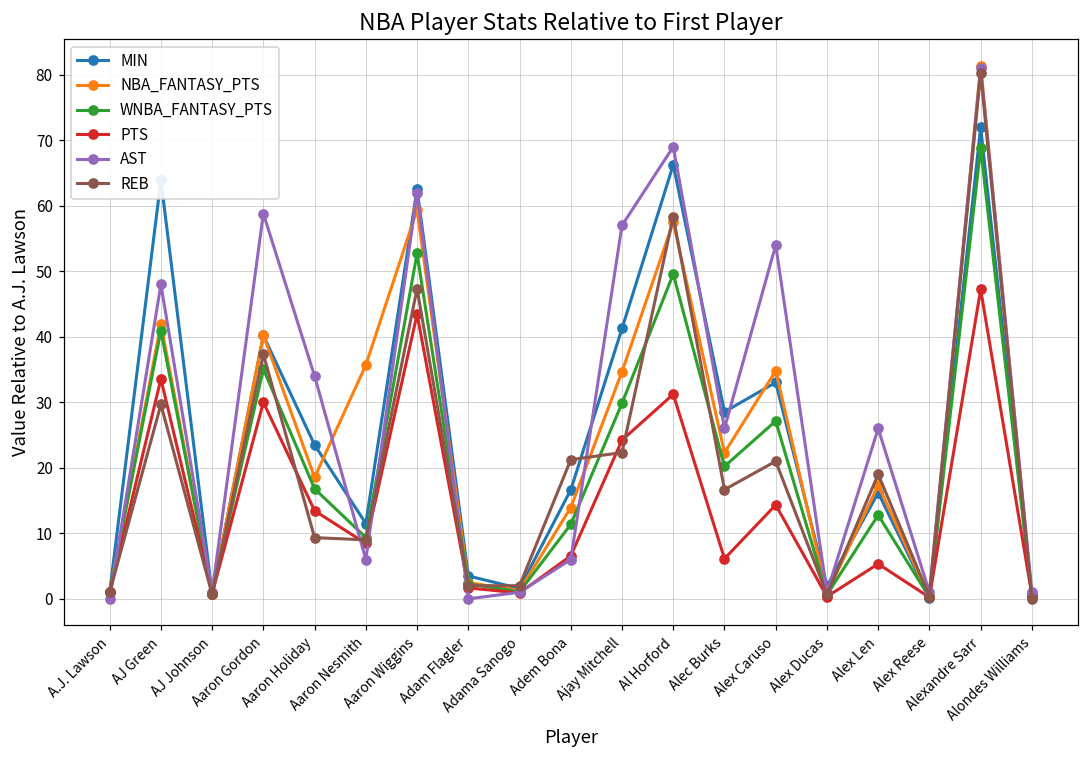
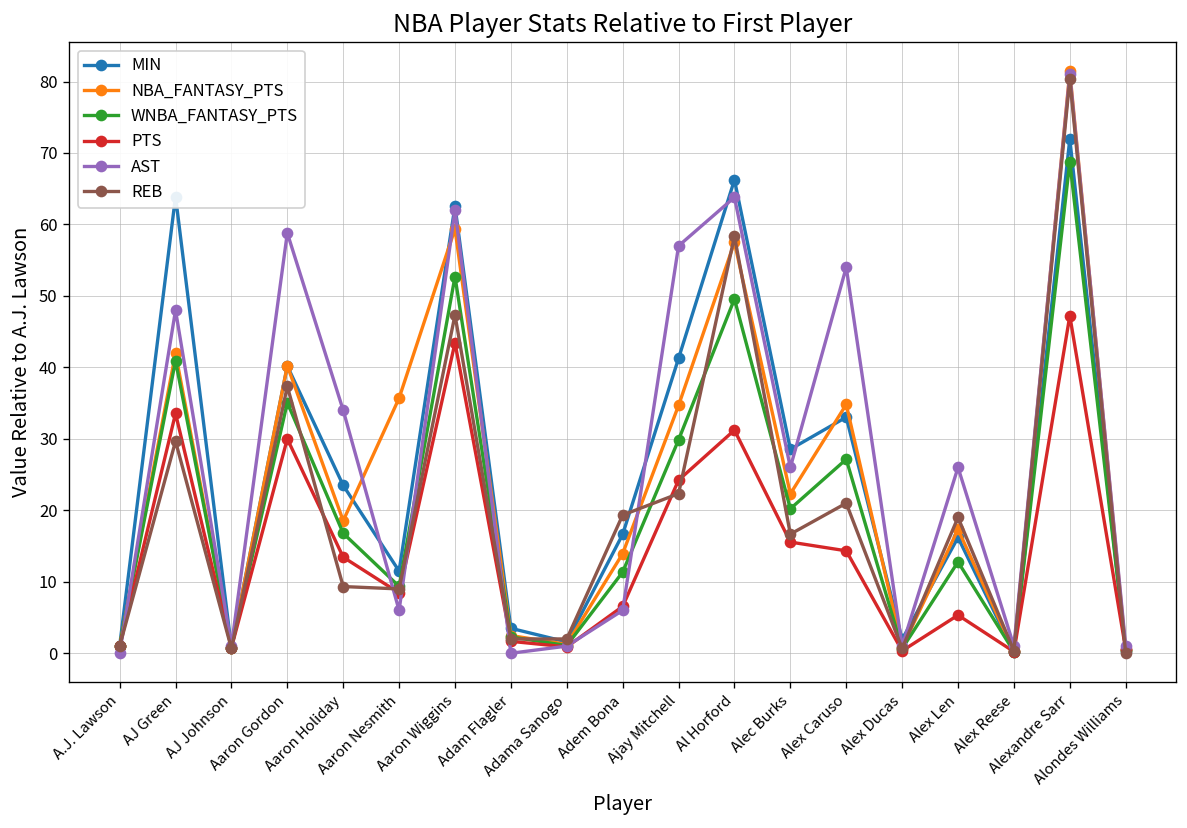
  {
    "MIN": {
      "Aaron Holiday": 23,
      "Aaron Nesmith": 11,
      "Aaron Wiggins": 63,
      "Adam Flagler": 3,
      "Adem Bona": 17,
      "Ajay Mitchell": 41,
      "Al Horford": 66,
      "Alec Burks": 29,
      "Alex Caruso": 33,
      "Alex Ducas": 2,
      "Alex Len": 16,
      "Alexandre Sarr": 72
    },
    "NBA_FANTASY_PTS": {
      "AJ Green": 42,
      "Aaron Holiday": 19,
      "Aaron Nesmith": 36,
      "Aaron Wiggins": 59,
      "Adem Bona": 14,
      "Ajay Mitchell": 35,
      "Al Horford": 58,
      "Alec Burks": 22,
      "Alex Caruso": 35,
      "Alex Len": 17
    },
    "WNBA_FANTASY_PTS": {
      "AJ Green": 41,
      "Aaron Gordon": 35,
      "Aaron Holiday": 17,
      "Aaron Wiggins": 53,
      "Adem Bona": 11,
      "Ajay Mitchell": 30,
      "Al Horford": 50,
      "Alec Burks": 20,
      "Alex Caruso": 27,
      "Alex Len": 13,
      "Alexandre Sarr": 69
    },
    "PTS": {
      "AJ Green": 34,
      "Aaron Gordon": 30,
      "Aaron Holiday": 13,
      "Aaron Nesmith": 8,
      "Aaron Wiggins": 43,
      "Adem Bona": 7,
      "Ajay Mitchell": 24,
      "Al Horford": 31,
-     "Alec Burks": 6,
+     "Alec Burks": 16,
      "Alex Caruso": 14,
      "Alex Len": 5,
      "Alexandre Sarr": 47
    },
    "AST": {
      "A.J. Lawson": 0,
      "AJ Green": 48,
      "Aaron Gordon": 59,
      "Aaron Holiday": 34,
      "Aaron Nesmith": 6,
      "Aaron Wiggins": 62,
      "Adam Flagler": 0,
      "Adem Bona": 6,
      "Ajay Mitchell": 57,
-     "Al Horford": 69,
+     "Al Horford": 64,
      "Alec Burks": 26,
      "Alex Caruso": 54,
      "Alex Len": 26,
      "Alex Reese": 1,
      "Alondes Williams": 1
    },
    "REB": {
      "AJ Green": 30,
      "Aaron Gordon": 37,
      "Aaron Holiday": 9,
      "Aaron Wiggins": 47,
-     "Adem Bona": 21,
+     "Adem Bona": 19,
      "Ajay Mitchell": 22,
      "Al Horford": 58,
      "Alec Burks": 17,
      "Alex Caruso": 21,
      "Alex Len": 19,
      "Alexandre Sarr": 80
    }
  }
